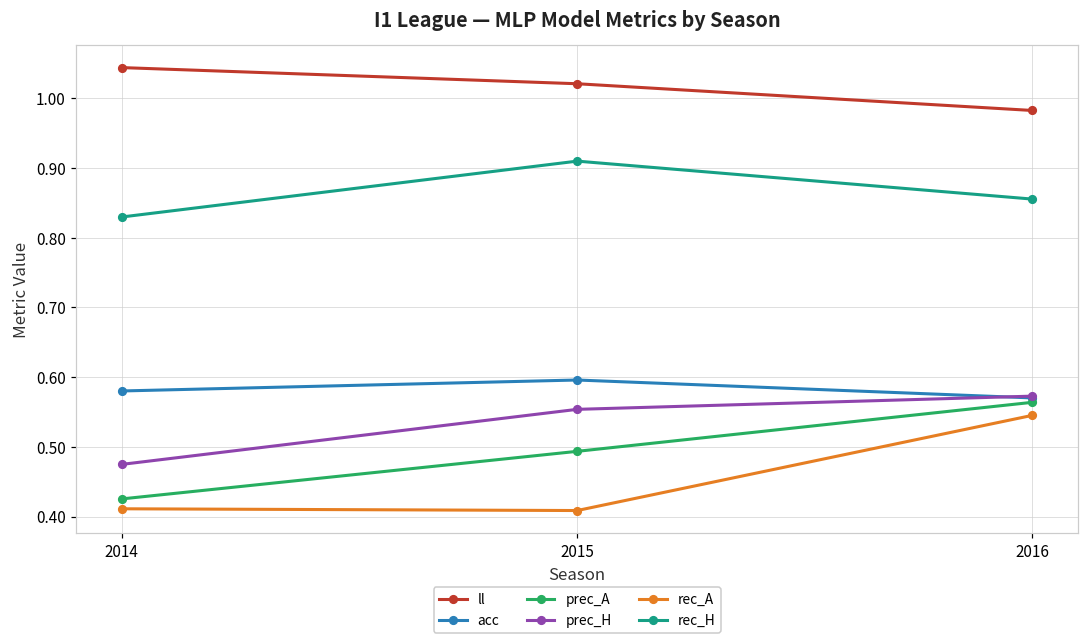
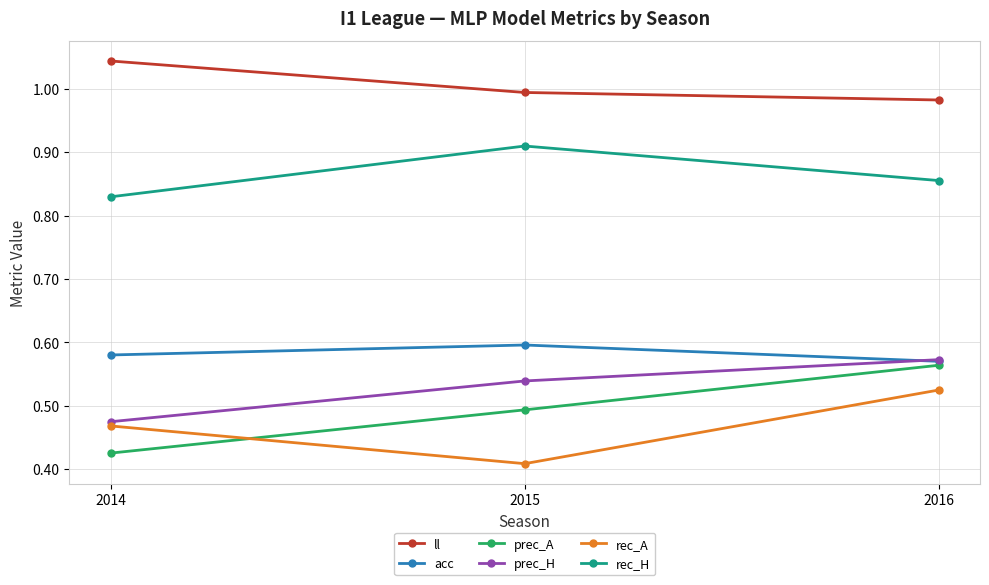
  {
    "ll": {
      "2014": 1.04,
-     "2015": 1.02,
+     "2015": 0.99,
      "2016": 0.98
    },
    "acc": {
      "2014": 0.58,
      "2015": 0.60
    },
    "prec_H": {
      "2014": 0.47,
-     "2015": 0.55
+     "2015": 0.54
    },
    "rec_A": {
-     "2014": 0.41,
+     "2014": 0.47,
      "2015": 0.41,
-     "2016": 0.55
+     "2016": 0.52
    }
  }
